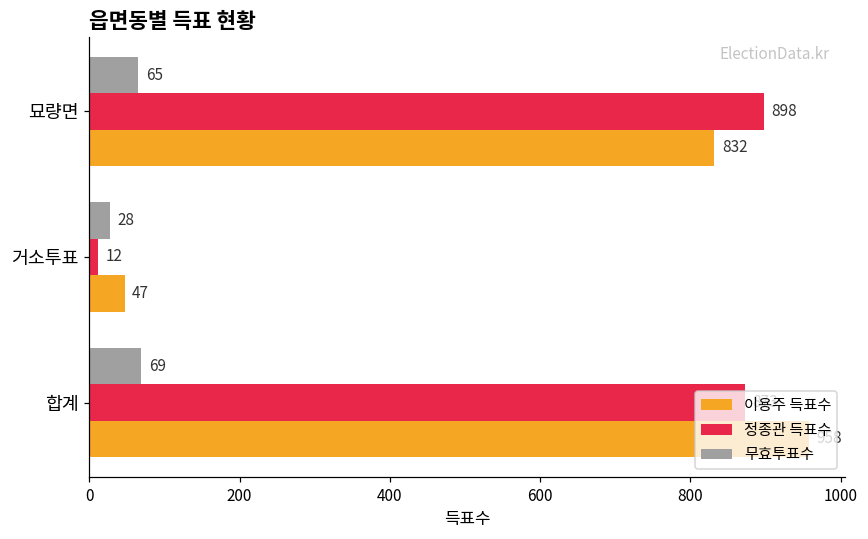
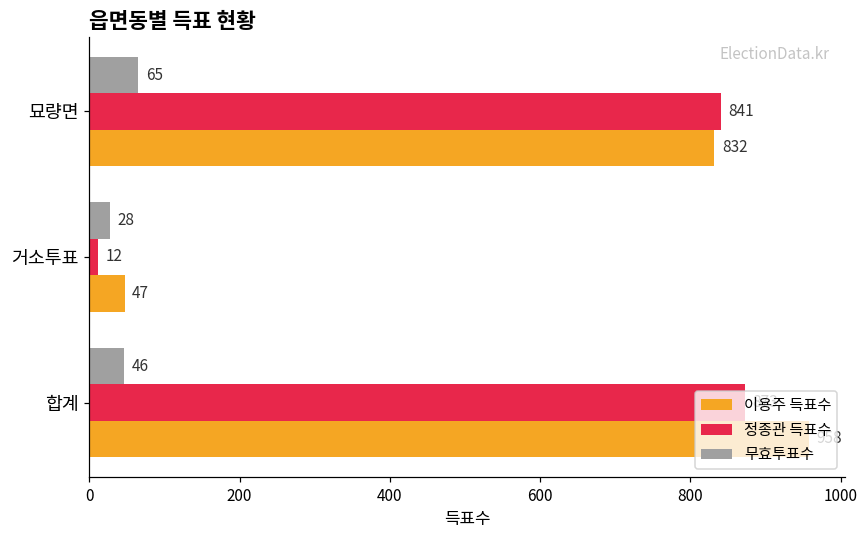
  {
    "이용주 득표수": {
      "묘량면": 832,
      "거소투표": 47
    },
    "정종관 득표수": {
-     "묘량면": 898,
+     "묘량면": 841,
      "거소투표": 12
    },
    "무효투표수": {
      "묘량면": 65,
      "거소투표": 28,
-     "합계": 69
+     "합계": 46
    }
  }
